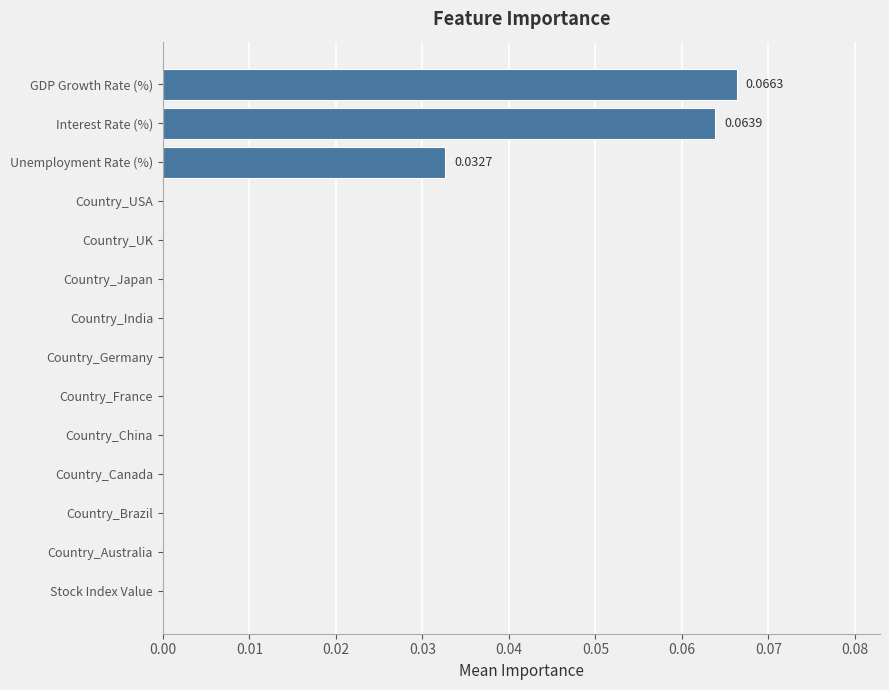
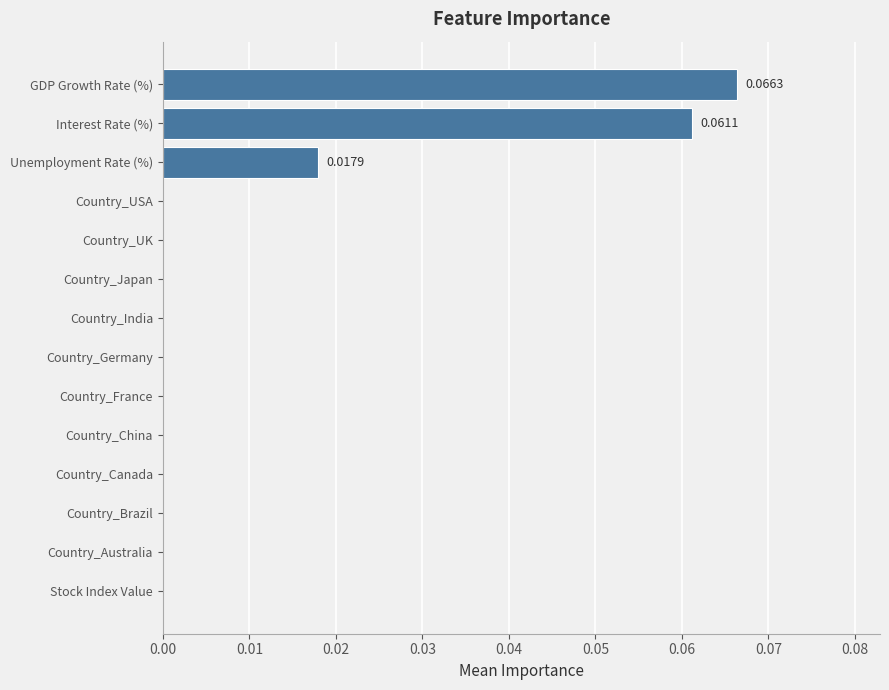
  {
    "GDP Growth Rate (%)": 0.0663,
-   "Interest Rate (%)": 0.0639,
-   "Unemployment Rate (%)": 0.0327
+   "Interest Rate (%)": 0.0611,
+   "Unemployment Rate (%)": 0.0179
  }
